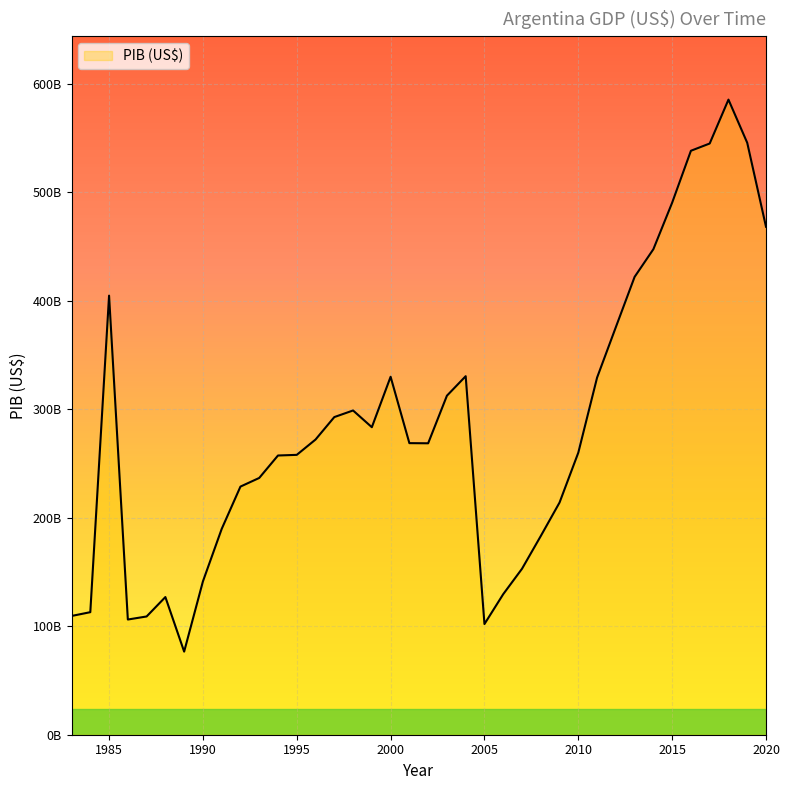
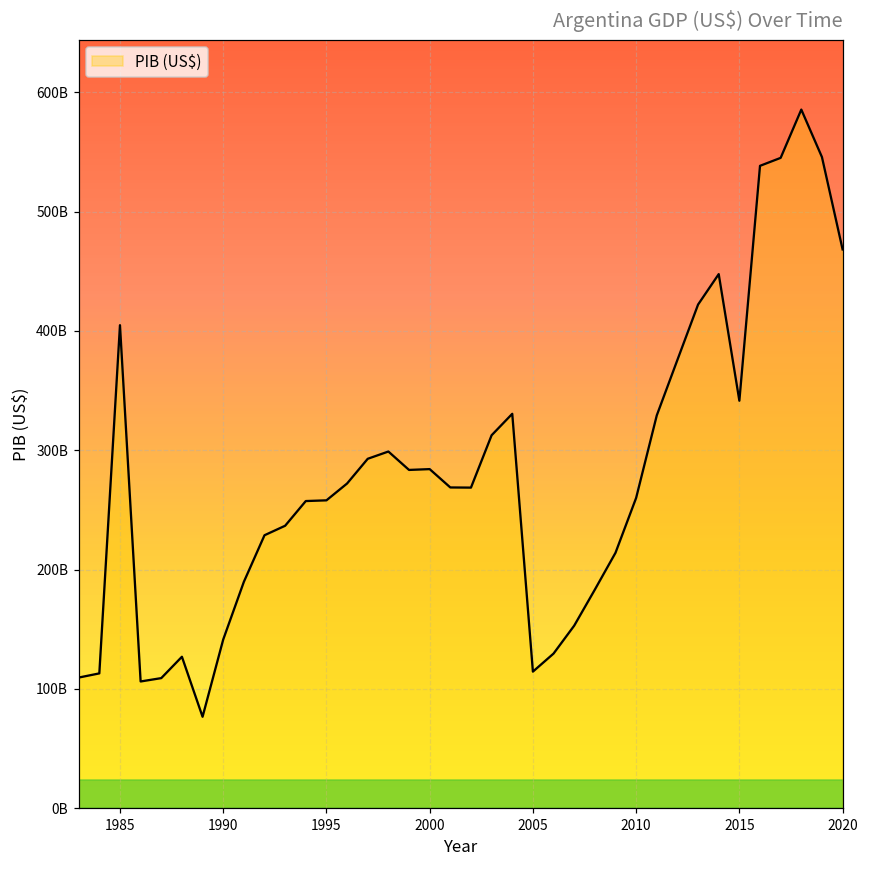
  {
    "1985": 405000000000,
    "1990": 141000000000,
    "1995": 258000000000,
-   "2000": 330000000000,
-   "2005": 102000000000,
+   "2000": 284000000000,
+   "2005": 114000000000,
    "2010": 260000000000,
-   "2015": 491000000000,
+   "2015": 342000000000,
    "2020": 468000000000
  }
